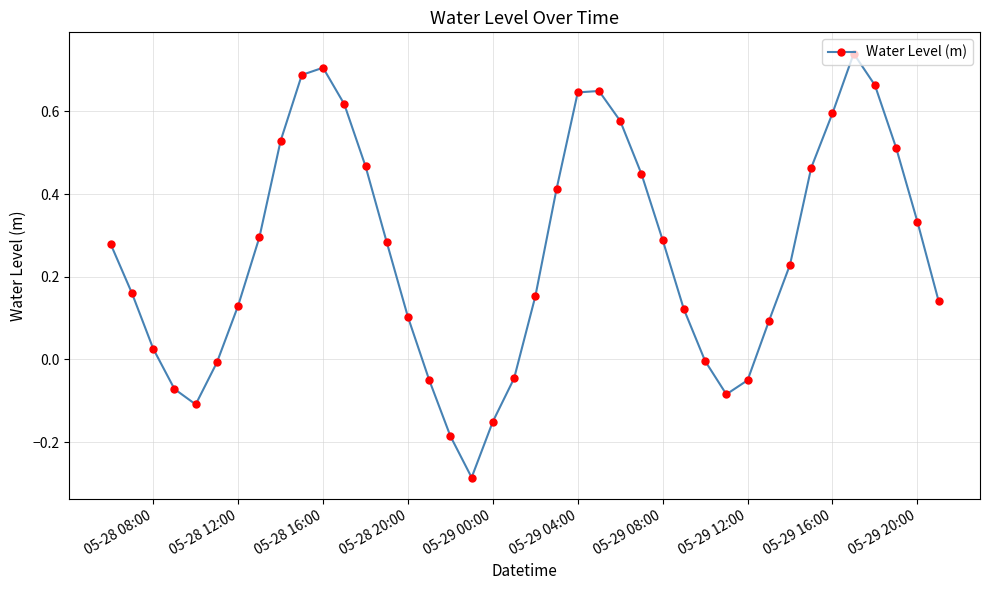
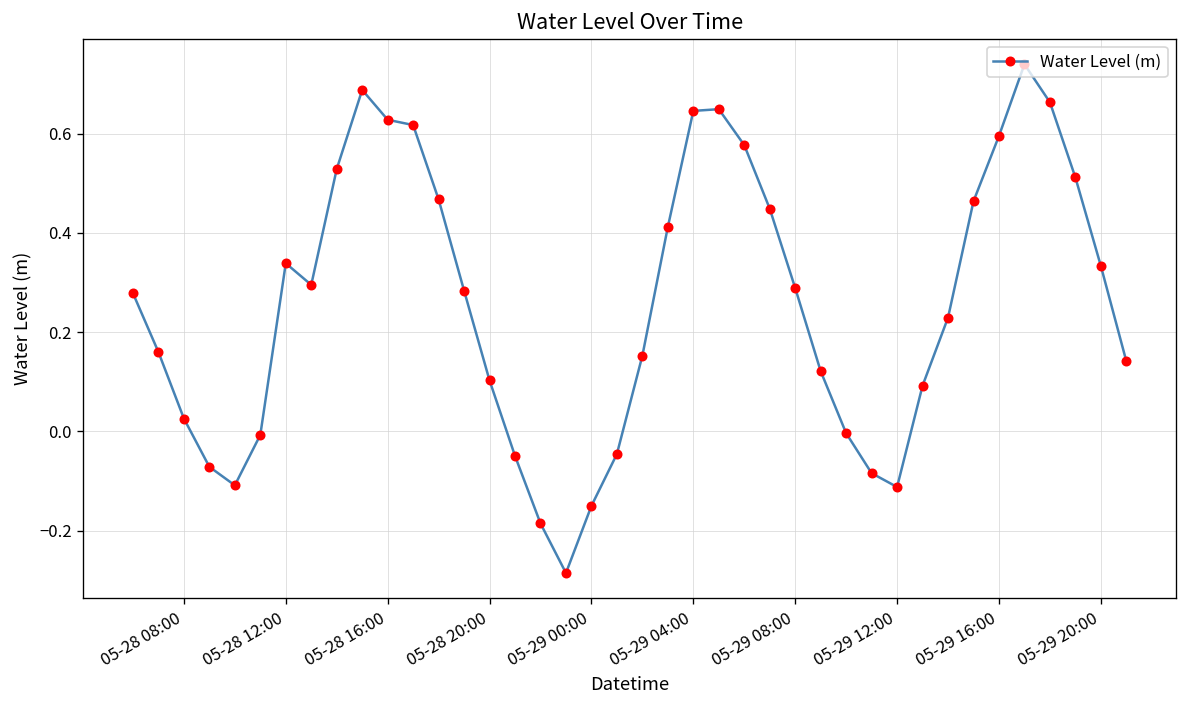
  {
    "05-28 08:00": 0.03,
-   "05-28 12:00": 0.13,
-   "05-28 16:00": 0.71,
+   "05-28 12:00": 0.34,
+   "05-28 16:00": 0.63,
    "05-28 20:00": 0.10,
    "05-29 00:00": -0.15,
    "05-29 04:00": 0.65,
    "05-29 08:00": 0.29,
-   "05-29 12:00": -0.05,
+   "05-29 12:00": -0.11,
    "05-29 16:00": 0.60,
    "05-29 20:00": 0.33
  }
